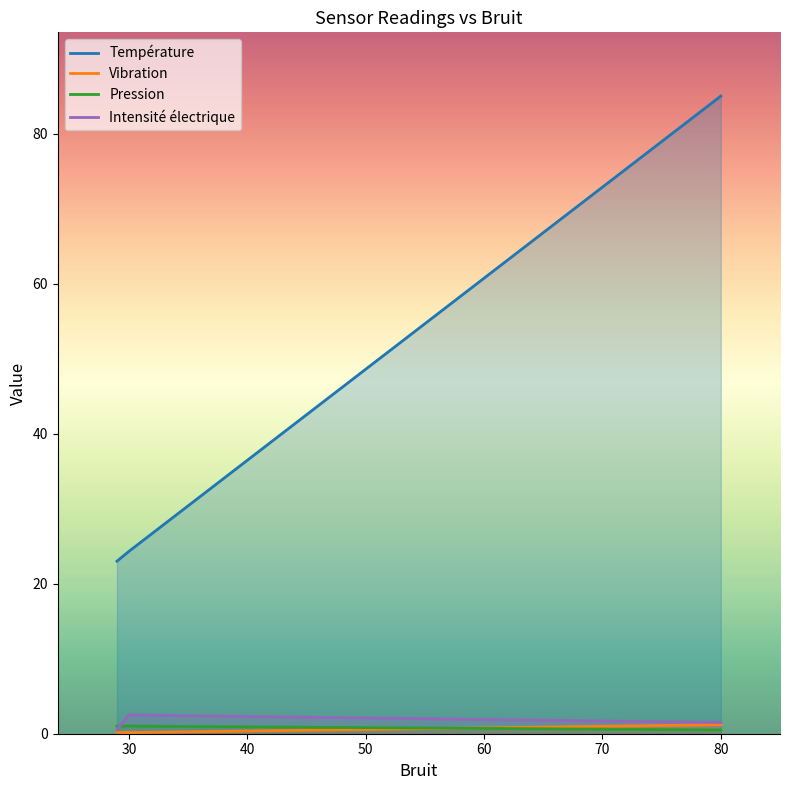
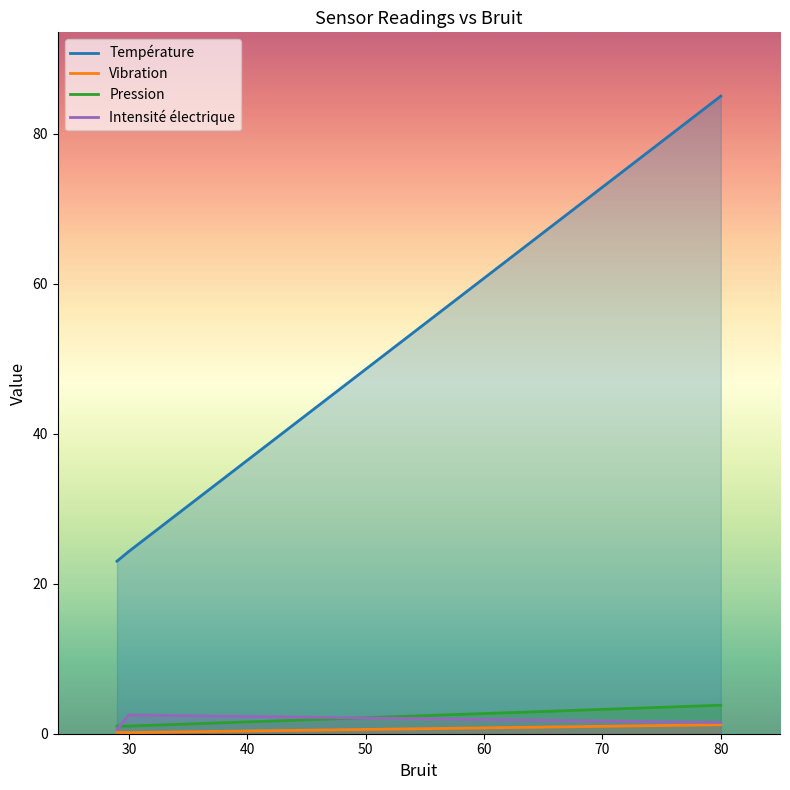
  {
    "Température": {
      "30": 24,
      "80": 85
    },
    "Vibration": {
      "30": 0
    },
    "Pression": {
      "30": 1,
-     "80": 1
+     "80": 4
    },
    "Intensité électrique": {
      "30": 3
    }
  }
